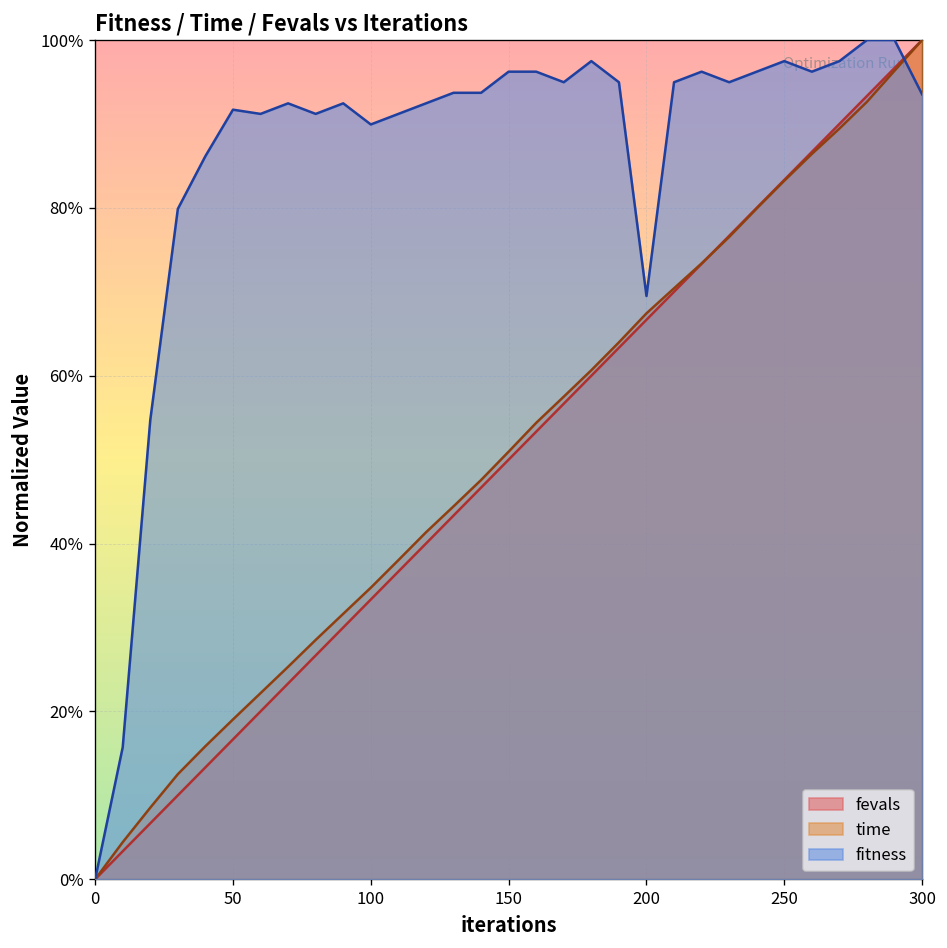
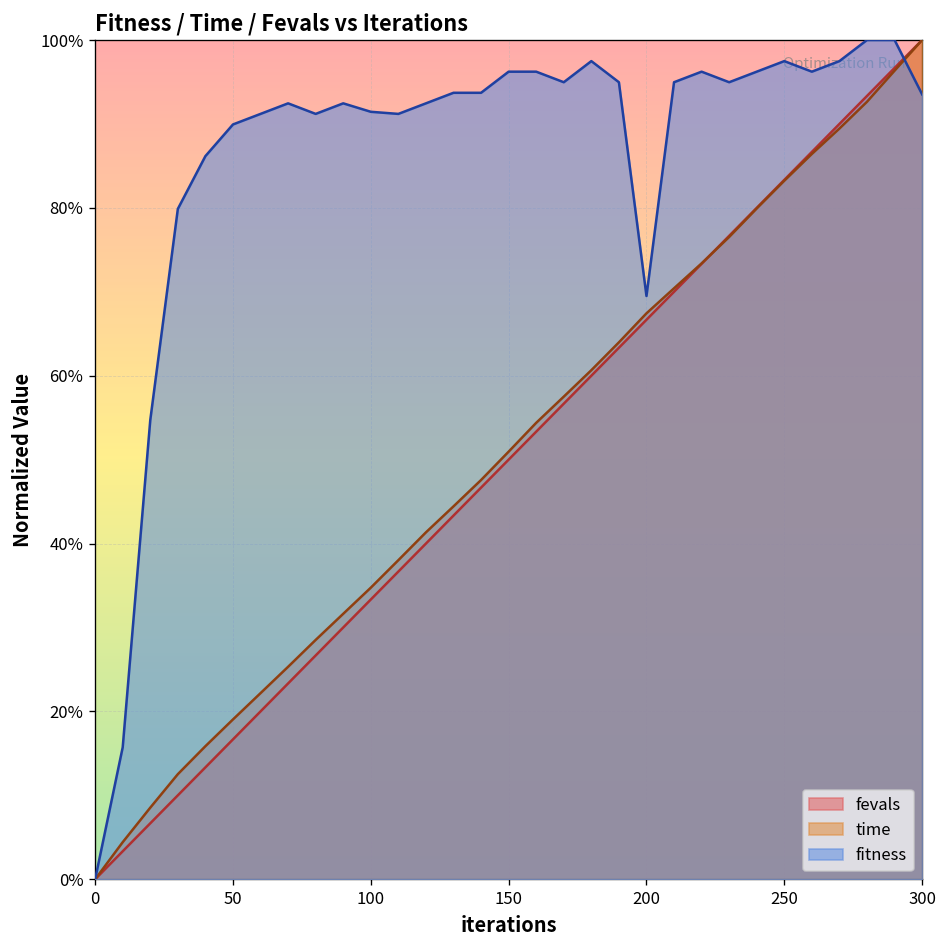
  {
    "fitness": {
-     "50": "92%",
-     "100": "90%",
+     "50": "90%",
+     "100": "91%",
      "150": "96%",
      "200": "69%",
      "250": "97%",
      "300": "94%"
    }
  }
